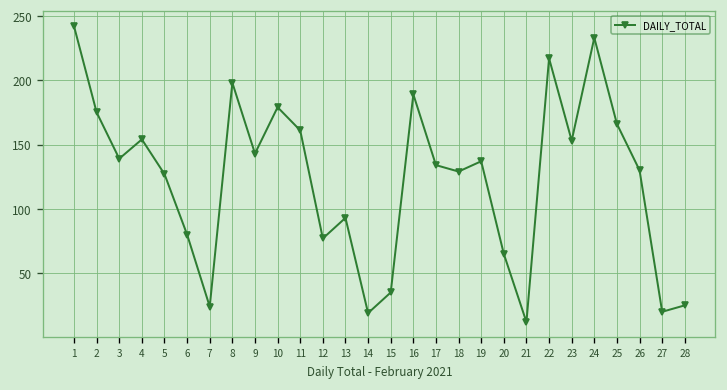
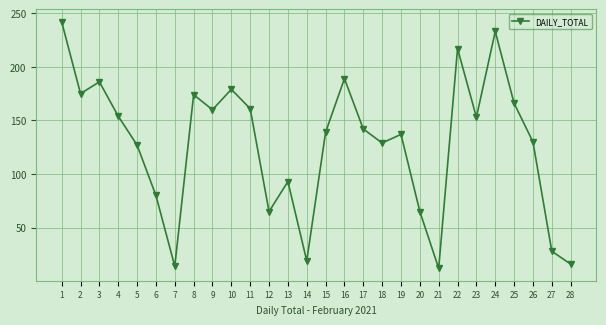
  {
    "1": 242,
    "2": 175,
-   "3": 139,
+   "3": 186,
    "4": 154,
    "5": 127,
    "6": 80,
-   "7": 24,
-   "8": 198,
-   "9": 143,
+   "7": 14,
+   "8": 174,
+   "9": 160,
    "10": 179,
    "11": 161,
-   "12": 77,
+   "12": 65,
    "13": 93,
    "14": 19,
-   "15": 35,
+   "15": 139,
    "16": 189,
-   "17": 134,
+   "17": 142,
    "18": 129,
    "19": 137,
    "20": 65,
    "21": 12,
    "22": 217,
    "23": 153,
    "24": 233,
    "25": 166,
    "26": 130,
-   "27": 20,
-   "28": 25
+   "27": 28,
+   "28": 16
  }
